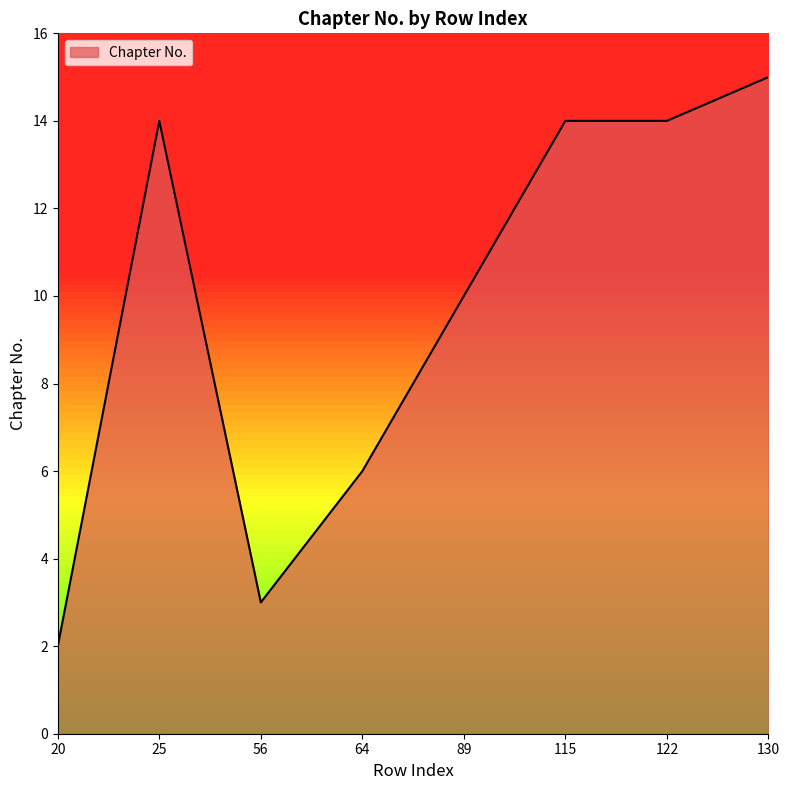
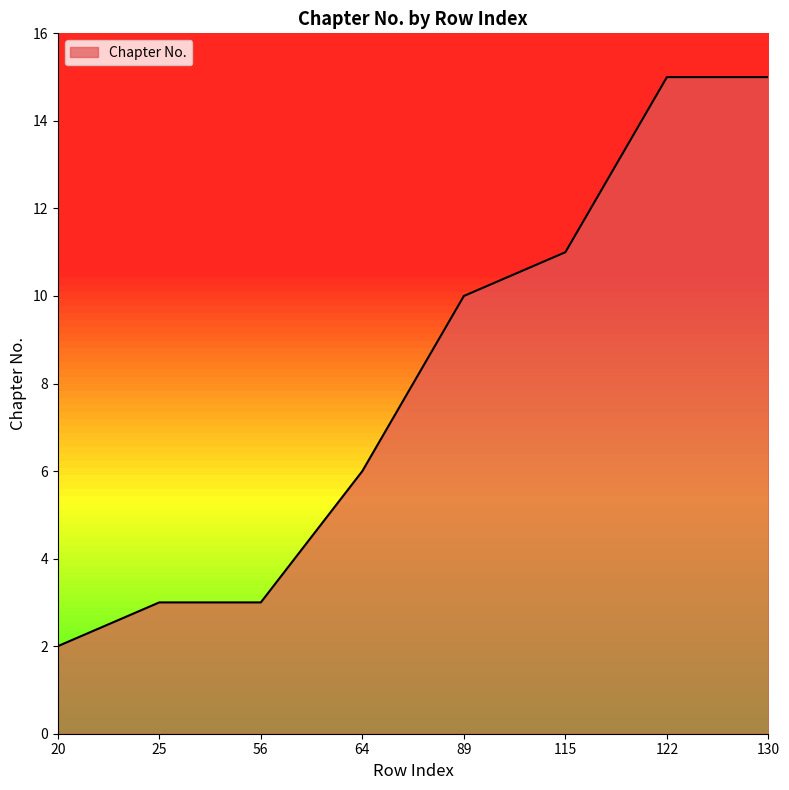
  {
    "20": 2,
-   "25": 14,
+   "25": 3,
    "56": 3,
    "64": 6,
    "89": 10,
-   "115": 14,
-   "122": 14,
+   "115": 11,
+   "122": 15,
    "130": 15
  }
